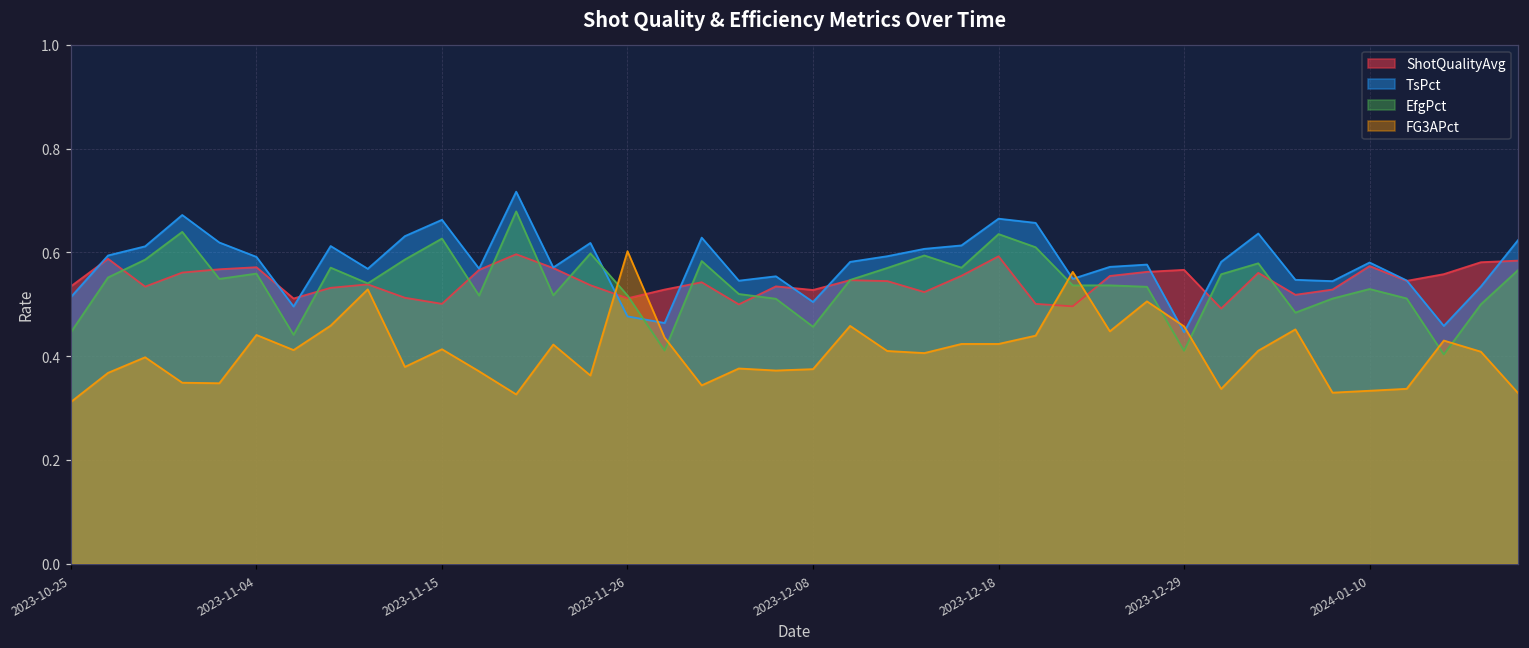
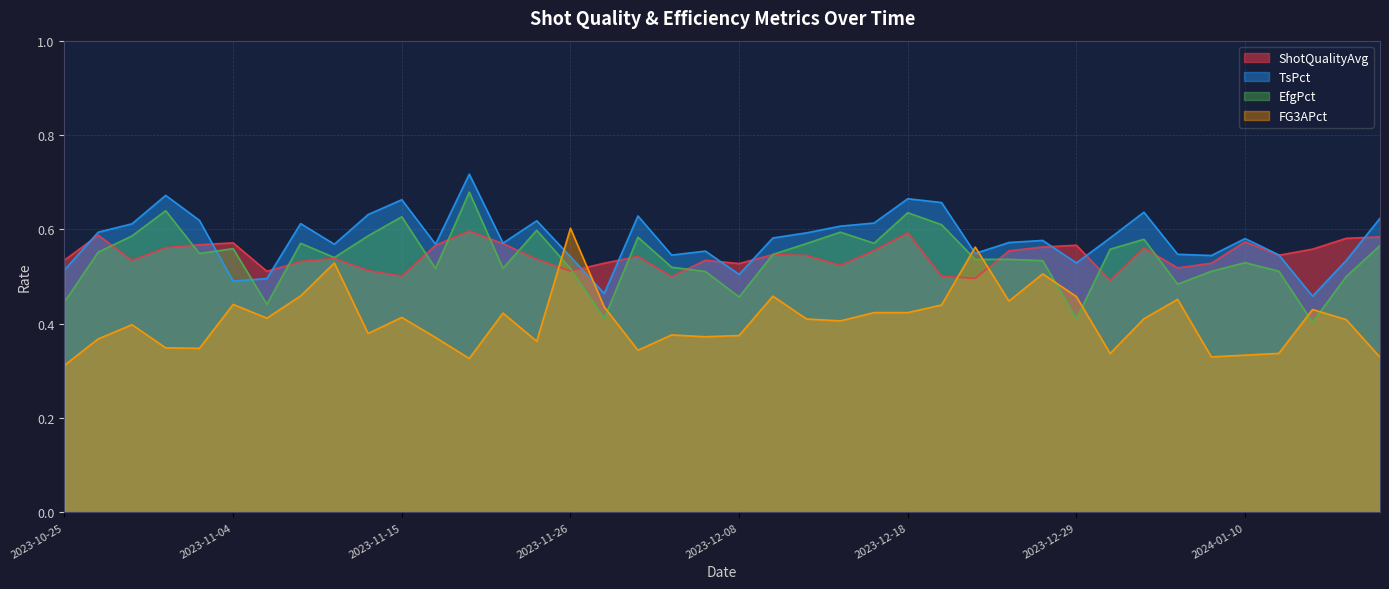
  {
    "ShotQualityAvg": {
      "2023-10-25": 0.53,
      "2023-11-04": 0.57,
      "2023-11-15": 0.50,
      "2023-11-26": 0.51,
      "2023-12-08": 0.53,
      "2023-12-18": 0.59,
      "2023-12-29": 0.57,
      "2024-01-10": 0.57
    },
    "TsPct": {
      "2023-10-25": 0.51,
-     "2023-11-04": 0.59,
+     "2023-11-04": 0.49,
      "2023-11-15": 0.66,
-     "2023-11-26": 0.48,
+     "2023-11-26": 0.54,
      "2023-12-08": 0.50,
      "2023-12-18": 0.66,
-     "2023-12-29": 0.45,
+     "2023-12-29": 0.53,
      "2024-01-10": 0.58
    },
    "EfgPct": {
      "2023-10-25": 0.45,
      "2023-11-04": 0.56,
      "2023-11-15": 0.63,
      "2023-11-26": 0.52,
      "2023-12-08": 0.46,
      "2023-12-18": 0.64,
      "2023-12-29": 0.41,
      "2024-01-10": 0.53
    },
    "FG3APct": {
      "2023-10-25": 0.31,
      "2023-11-04": 0.44,
      "2023-11-15": 0.41,
      "2023-11-26": 0.60,
      "2023-12-08": 0.38,
      "2023-12-18": 0.42,
      "2023-12-29": 0.46,
      "2024-01-10": 0.33
    }
  }
